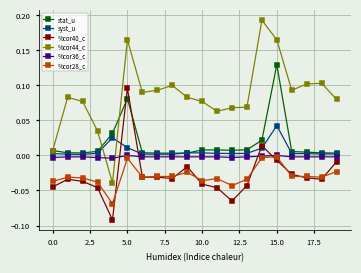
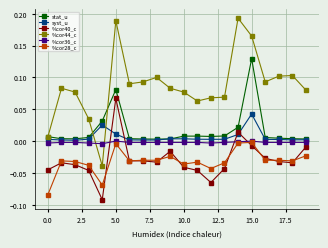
  {
    "stat_u": {
      "5.0": 0.08,
      "10.0": 0.01,
      "15.0": 0.13
    },
    "syst_u": {
      "0.0": 0.00,
      "5.0": 0.01,
      "10.0": 0.00,
      "15.0": 0.04
    },
    "%cor40_c": {
      "0.0": -0.05,
-     "5.0": 0.10,
+     "5.0": 0.07,
      "10.0": -0.04,
      "15.0": -0.01
    },
    "%cor44_c": {
-     "5.0": 0.17,
+     "5.0": 0.19,
      "10.0": 0.08,
      "15.0": 0.17
    },
    "%cor36_c": {
      "0.0": 0.00,
      "5.0": 0.00,
      "10.0": 0.00
    },
    "%cor28_c": {
-     "0.0": -0.04,
+     "0.0": -0.08,
      "5.0": 0.00,
      "10.0": -0.04
    }
  }
